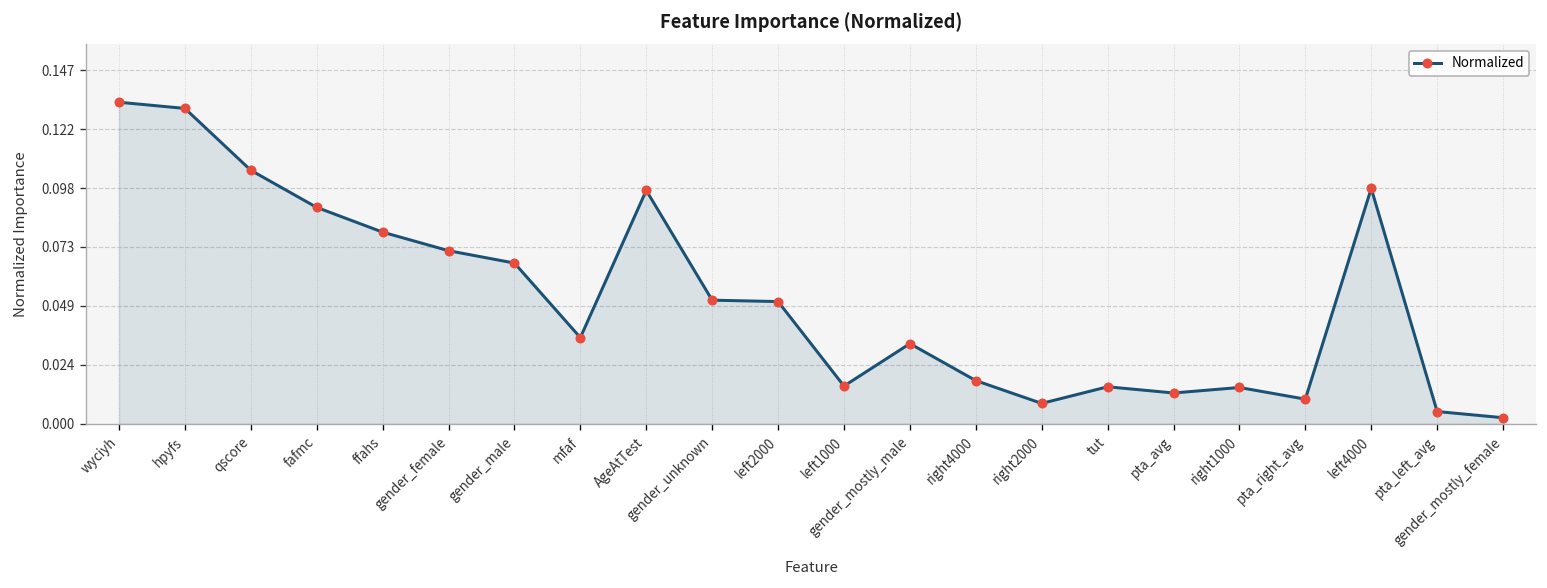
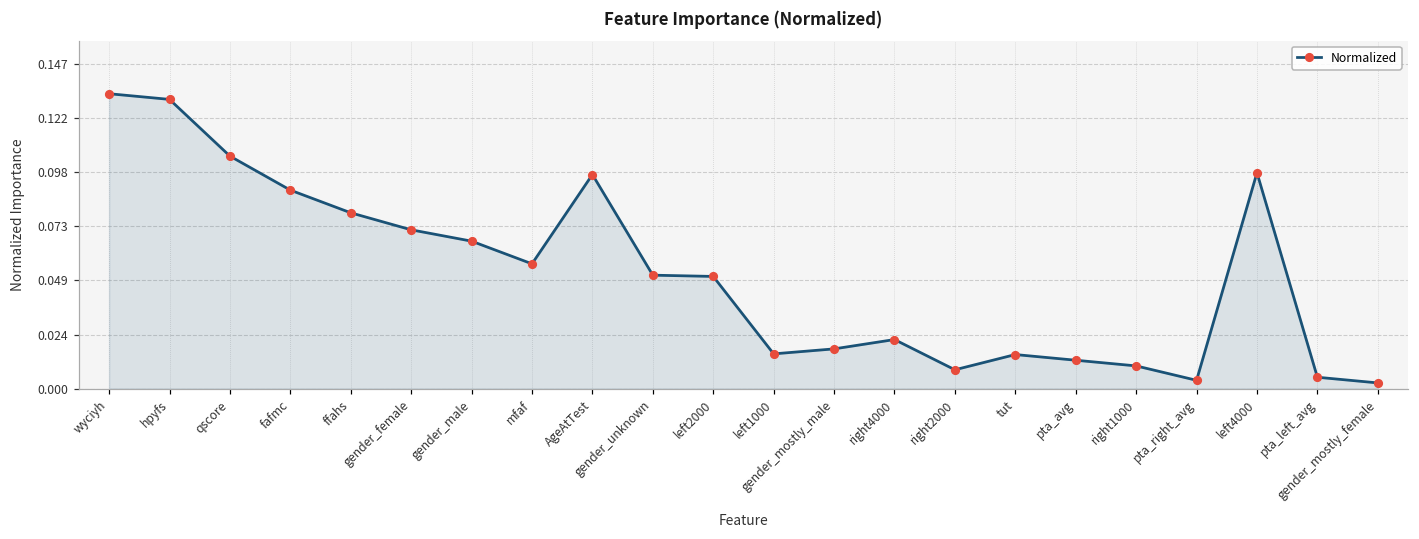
  {
    "wyciyh": 0.133,
    "hpyfs": 0.131,
    "qscore": 0.105,
    "fafmc": 0.090,
    "ffahs": 0.079,
    "gender_female": 0.072,
    "gender_male": 0.067,
-   "mfaf": 0.036,
+   "mfaf": 0.056,
    "AgeAtTest": 0.097,
    "gender_unknown": 0.051,
    "left2000": 0.051,
    "left1000": 0.016,
-   "gender_mostly_male": 0.033,
-   "right4000": 0.018,
+   "gender_mostly_male": 0.018,
+   "right4000": 0.022,
    "right2000": 0.008,
    "tut": 0.015,
    "pta_avg": 0.013,
-   "right1000": 0.015,
-   "pta_right_avg": 0.010,
+   "right1000": 0.010,
+   "pta_right_avg": 0.004,
    "left4000": 0.098,
    "pta_left_avg": 0.005,
    "gender_mostly_female": 0.003
  }
